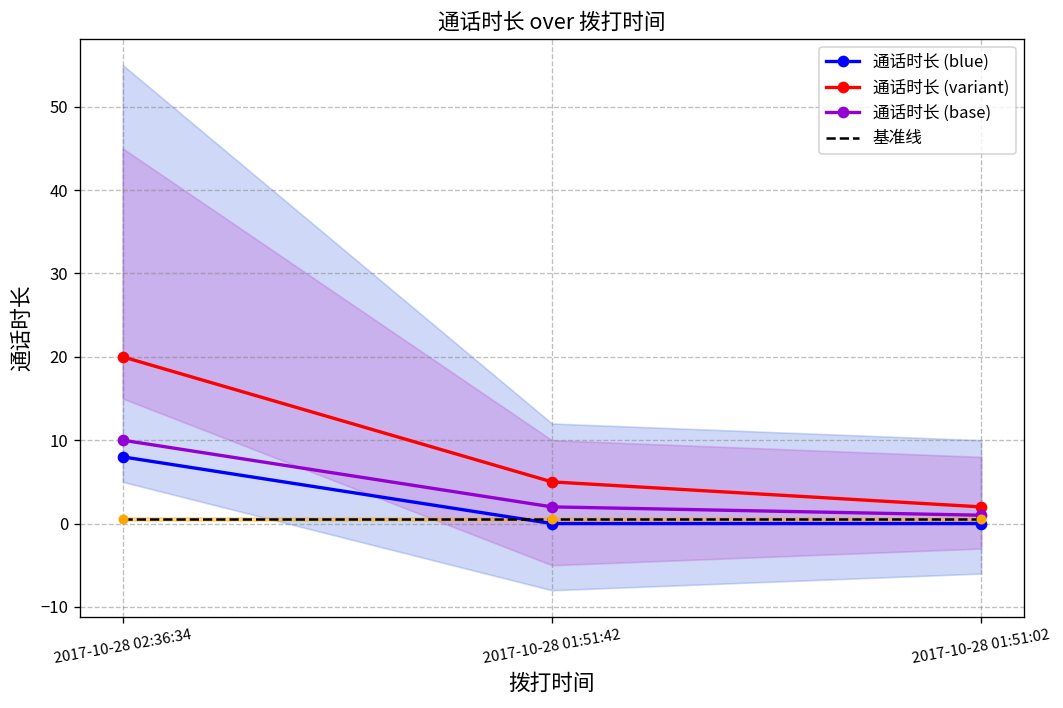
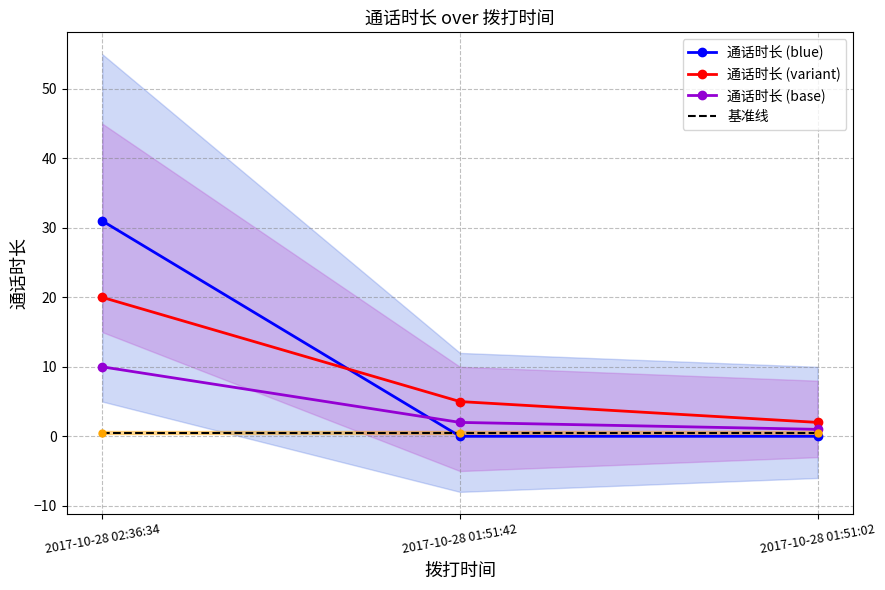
  {
    "通话时长 (blue)": {
-     "2017-10-28 02:36:34": 8,
+     "2017-10-28 02:36:34": 31,
      "2017-10-28 01:51:42": 0,
      "2017-10-28 01:51:02": 0
    },
    "通话时长 (variant)": {
      "2017-10-28 02:36:34": 20,
      "2017-10-28 01:51:42": 5,
      "2017-10-28 01:51:02": 2
    },
    "通话时长 (base)": {
      "2017-10-28 02:36:34": 10,
      "2017-10-28 01:51:42": 2
    }
  }
